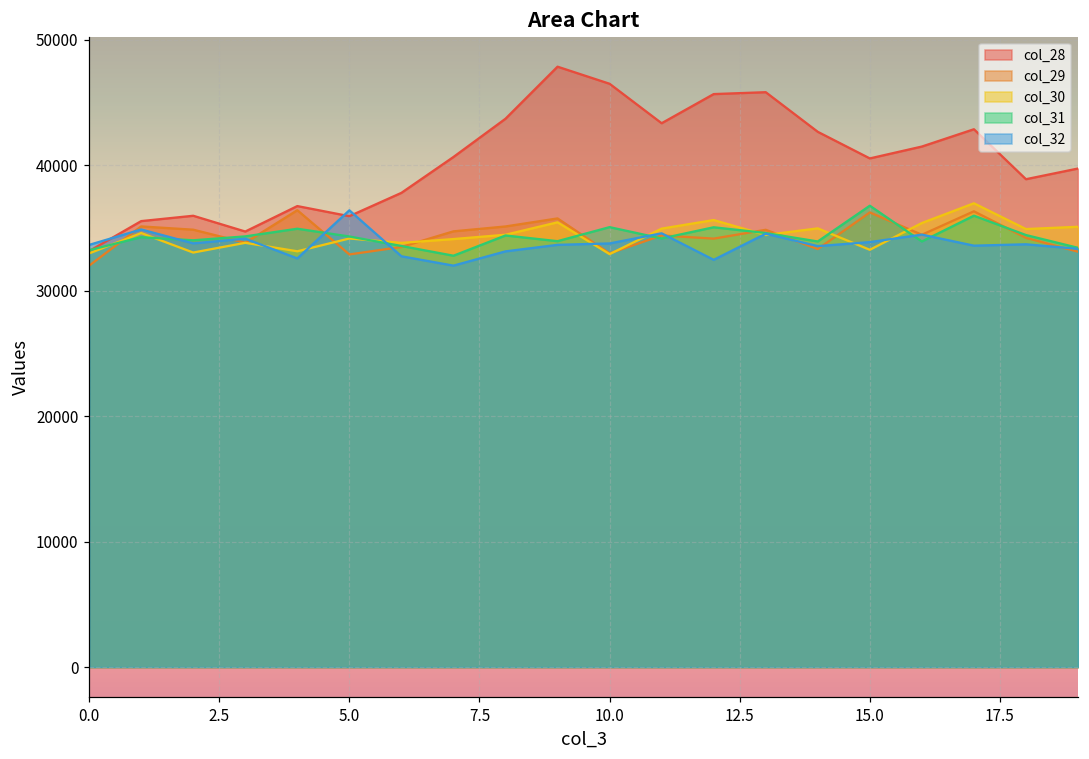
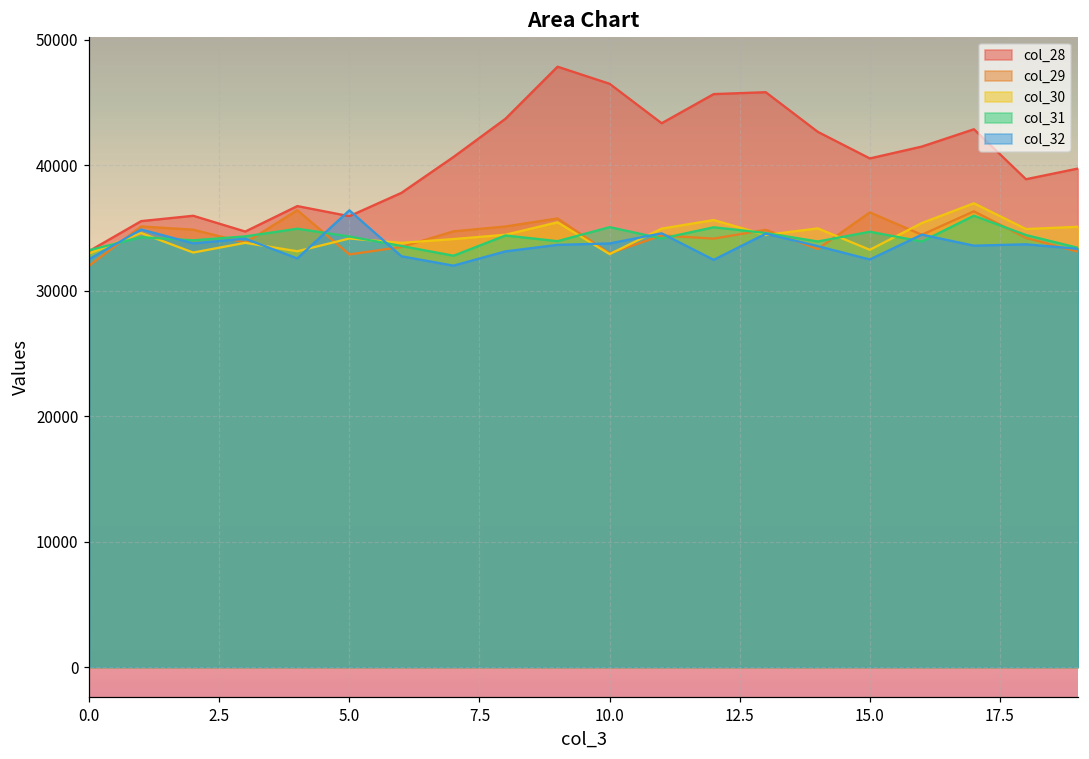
  {
    "col_31": {
      "10.0": 35100,
-     "15.0": 36800
+     "15.0": 34700
    },
    "col_32": {
-     "0.0": 33700,
+     "0.0": 32500,
      "5.0": 36400,
      "10.0": 33800,
-     "15.0": 33900
+     "15.0": 32500
    }
  }
